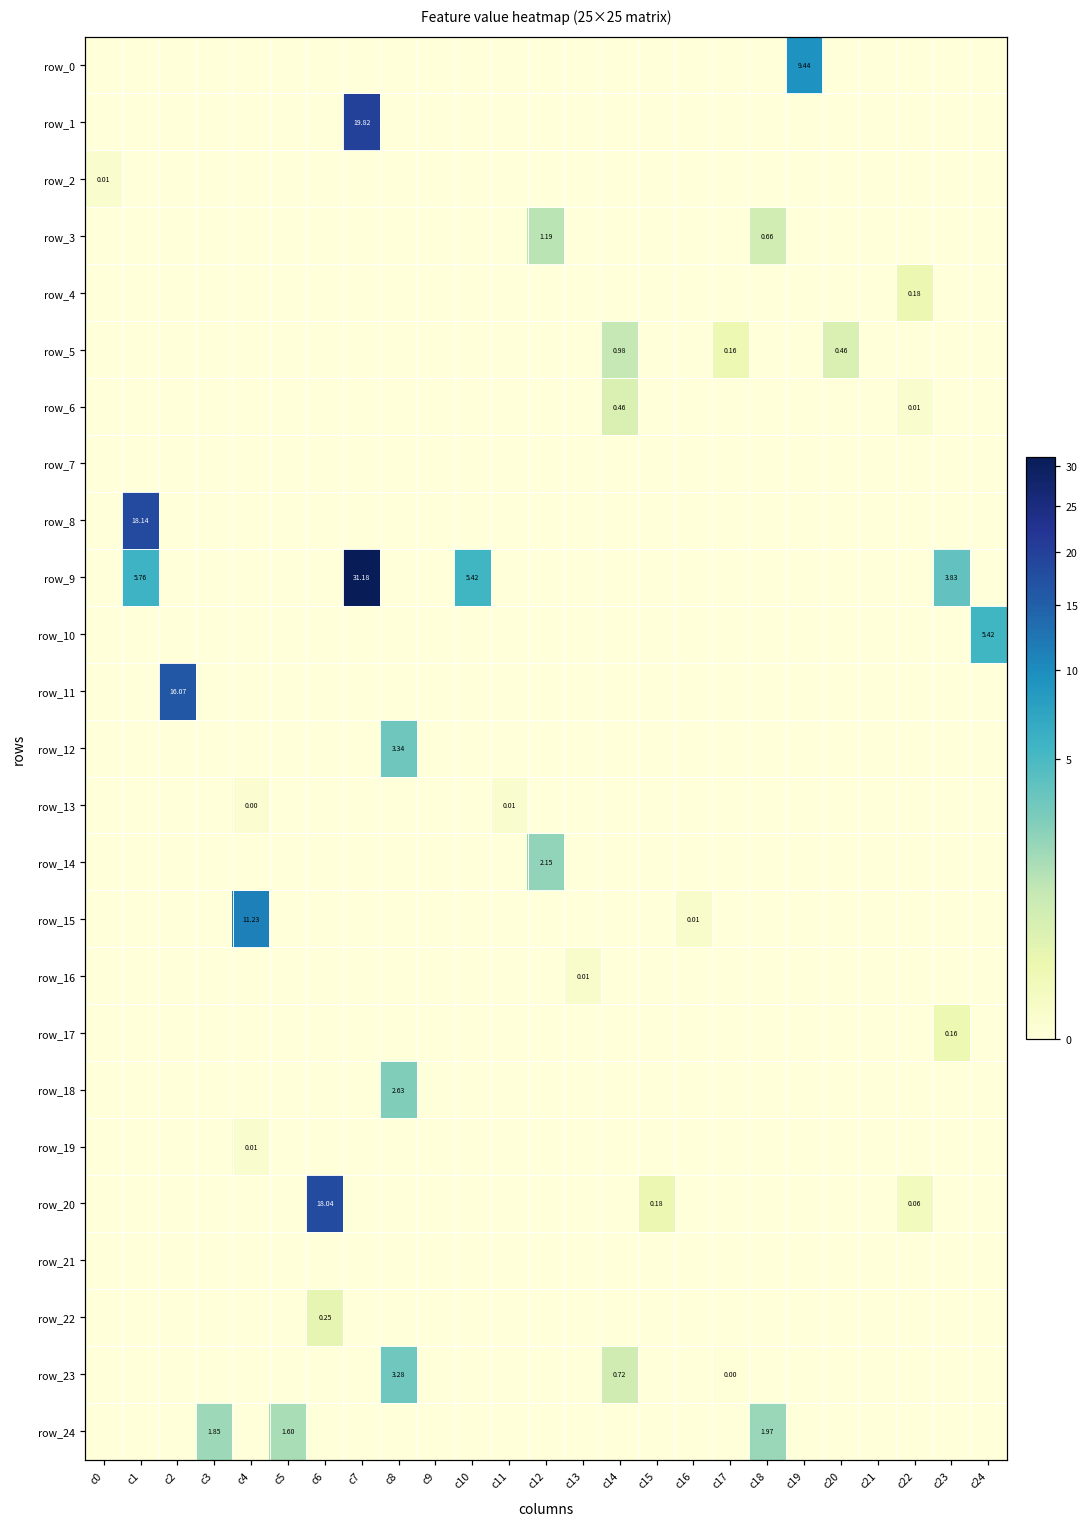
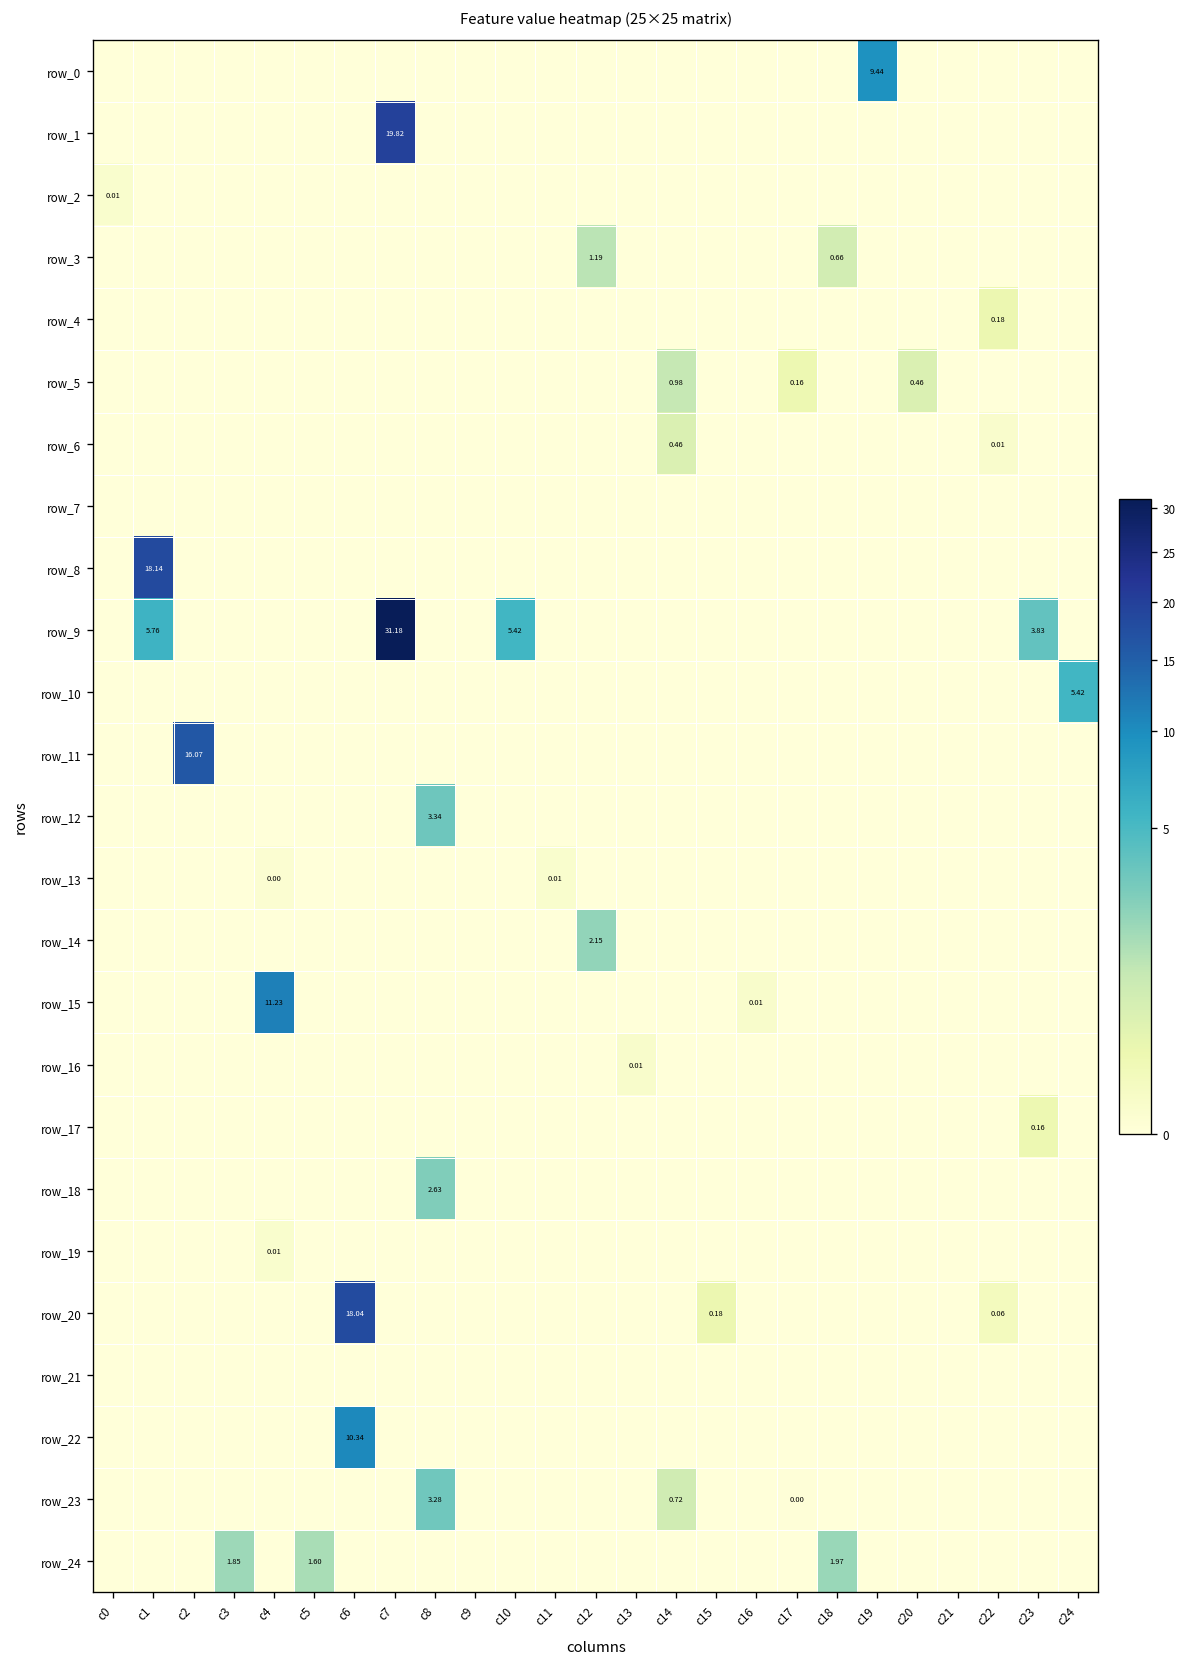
  {
    "row_0": {
      "c19": 9.44
    },
    "row_1": {
      "c7": 19.82
    },
    "row_2": {
      "c0": 0.01
    },
    "row_3": {
      "c12": 1.19,
      "c18": 0.66
    },
    "row_4": {
      "c22": 0.18
    },
    "row_5": {
      "c14": 0.98,
      "c17": 0.16,
      "c20": 0.46
    },
    "row_6": {
      "c14": 0.46,
      "c22": 0.01
    },
    "row_8": {
      "c1": 18.14
    },
    "row_9": {
      "c1": 5.76,
      "c7": 31.18,
      "c10": 5.42,
      "c23": 3.83
    },
    "row_10": {
      "c24": 5.42
    },
    "row_11": {
      "c2": 16.07
    },
    "row_12": {
      "c8": 3.34
    },
    "row_13": {
      "c4": 0.00,
      "c11": 0.01
    },
    "row_14": {
      "c12": 2.15
    },
    "row_15": {
      "c4": 11.23,
      "c16": 0.01
    },
    "row_16": {
      "c13": 0.01
    },
    "row_17": {
      "c23": 0.16
    },
    "row_18": {
      "c8": 2.63
    },
    "row_19": {
      "c4": 0.01
    },
    "row_20": {
      "c6": 18.04,
      "c15": 0.18,
      "c22": 0.06
    },
    "row_22": {
-     "c6": 0.25
+     "c6": 10.34
    },
    "row_23": {
      "c8": 3.28,
      "c14": 0.72,
      "c17": 0.00
    },
    "row_24": {
      "c3": 1.85,
      "c5": 1.60,
      "c18": 1.97
    }
  }
